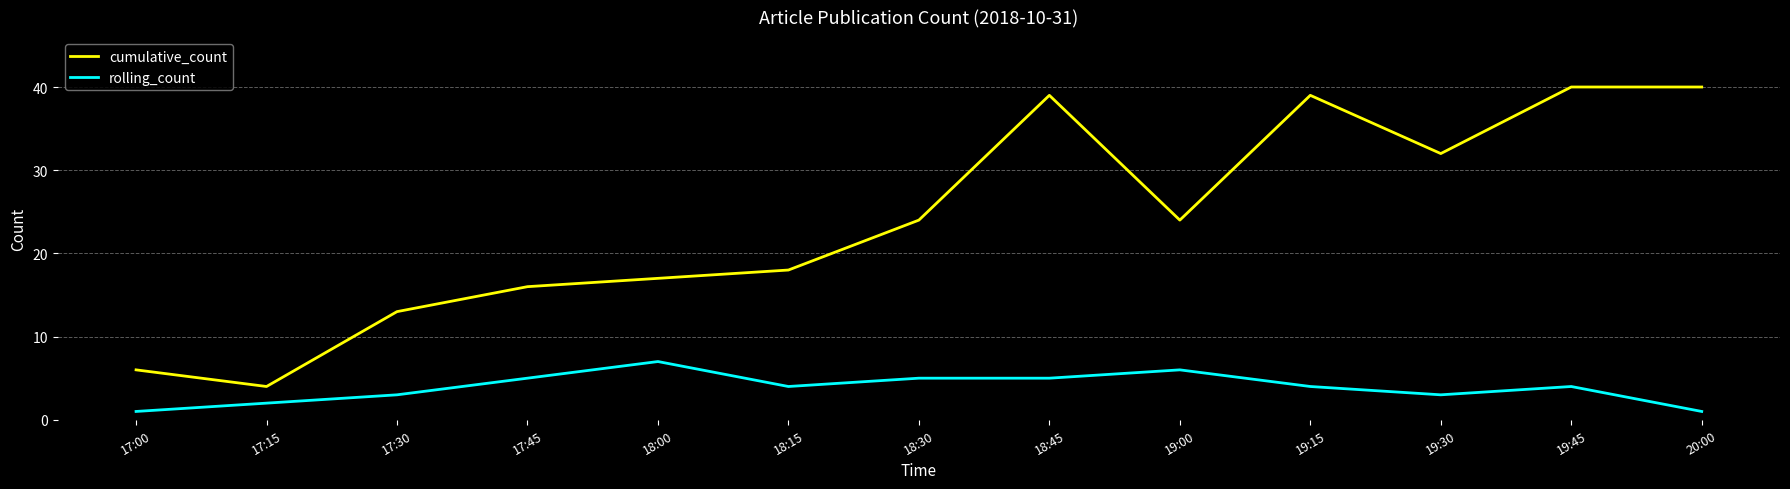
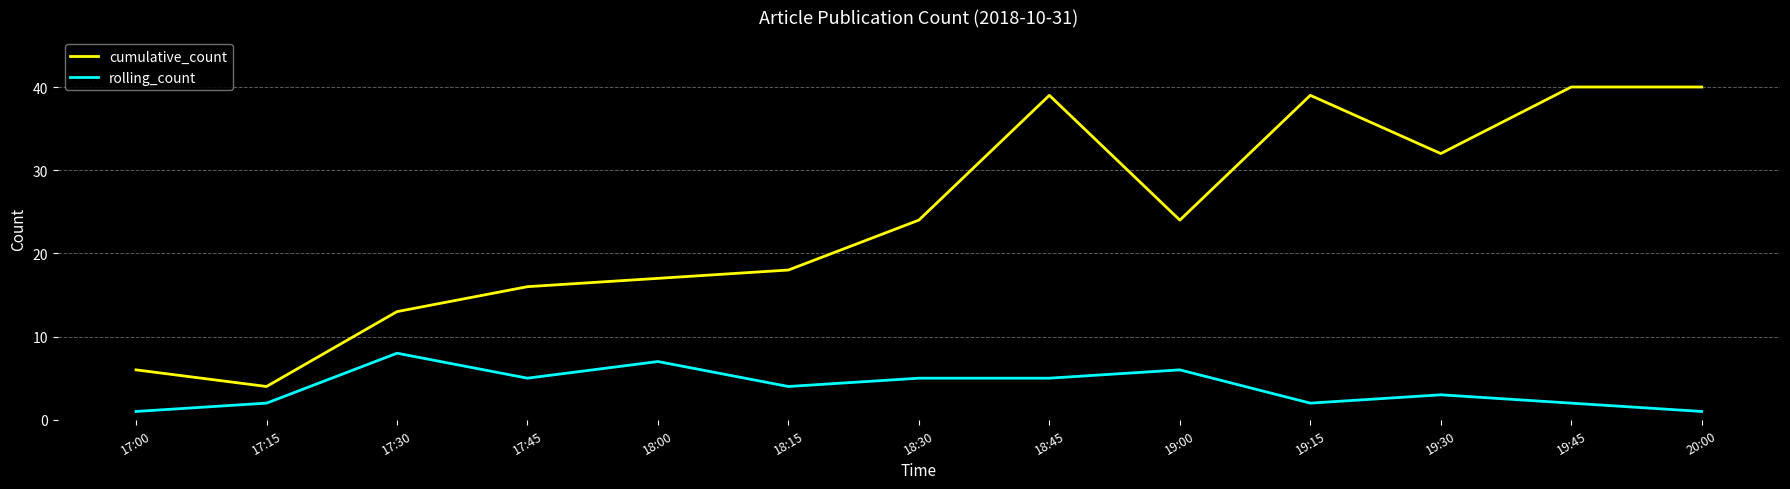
  {
    "cumulative_count": {
      "17:00": 6,
      "17:15": 4,
      "17:30": 13,
      "17:45": 16,
      "18:00": 17,
      "18:15": 18,
      "18:30": 24,
      "18:45": 39,
      "19:00": 24,
      "19:15": 39,
      "19:30": 32,
      "19:45": 40,
      "20:00": 40
    },
    "rolling_count": {
      "17:00": 1,
      "17:15": 2,
-     "17:30": 3,
+     "17:30": 8,
      "17:45": 5,
      "18:00": 7,
      "18:15": 4,
      "18:30": 5,
      "18:45": 5,
      "19:00": 6,
-     "19:15": 4,
+     "19:15": 2,
      "19:30": 3,
-     "19:45": 4,
+     "19:45": 2,
      "20:00": 1
    }
  }
